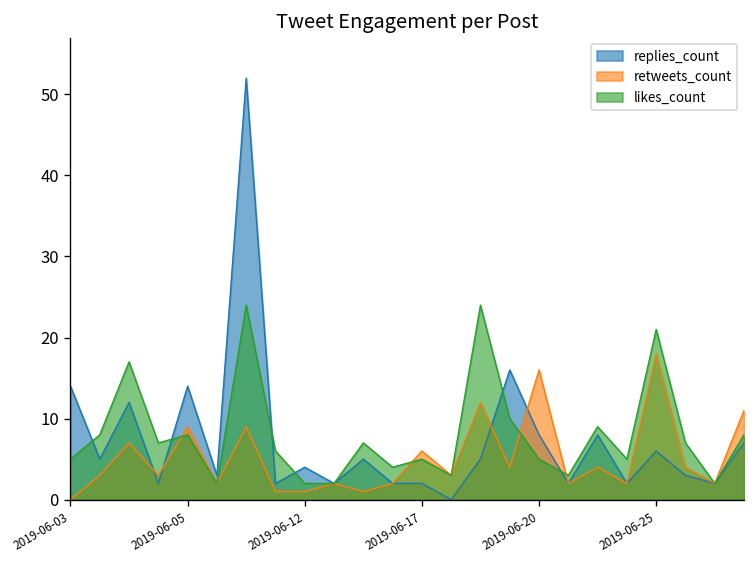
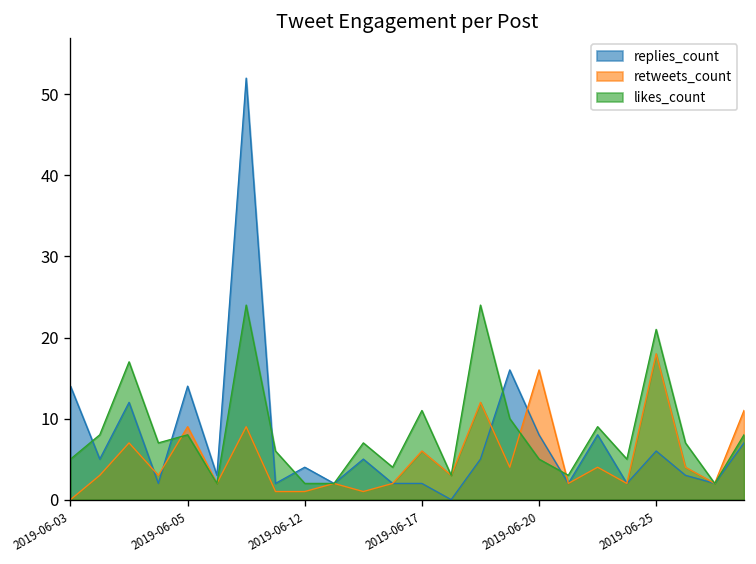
  {
    "replies_count": {
      "2019-06-03": 14,
      "2019-06-12": 4,
      "2019-06-17": 2,
      "2019-06-20": 8
    },
    "retweets_count": {
      "2019-06-03": 0,
      "2019-06-12": 1,
      "2019-06-17": 6,
      "2019-06-20": 16
    },
    "likes_count": {
      "2019-06-03": 5,
      "2019-06-12": 2,
-     "2019-06-17": 5,
+     "2019-06-17": 11,
      "2019-06-20": 5
    }
  }
